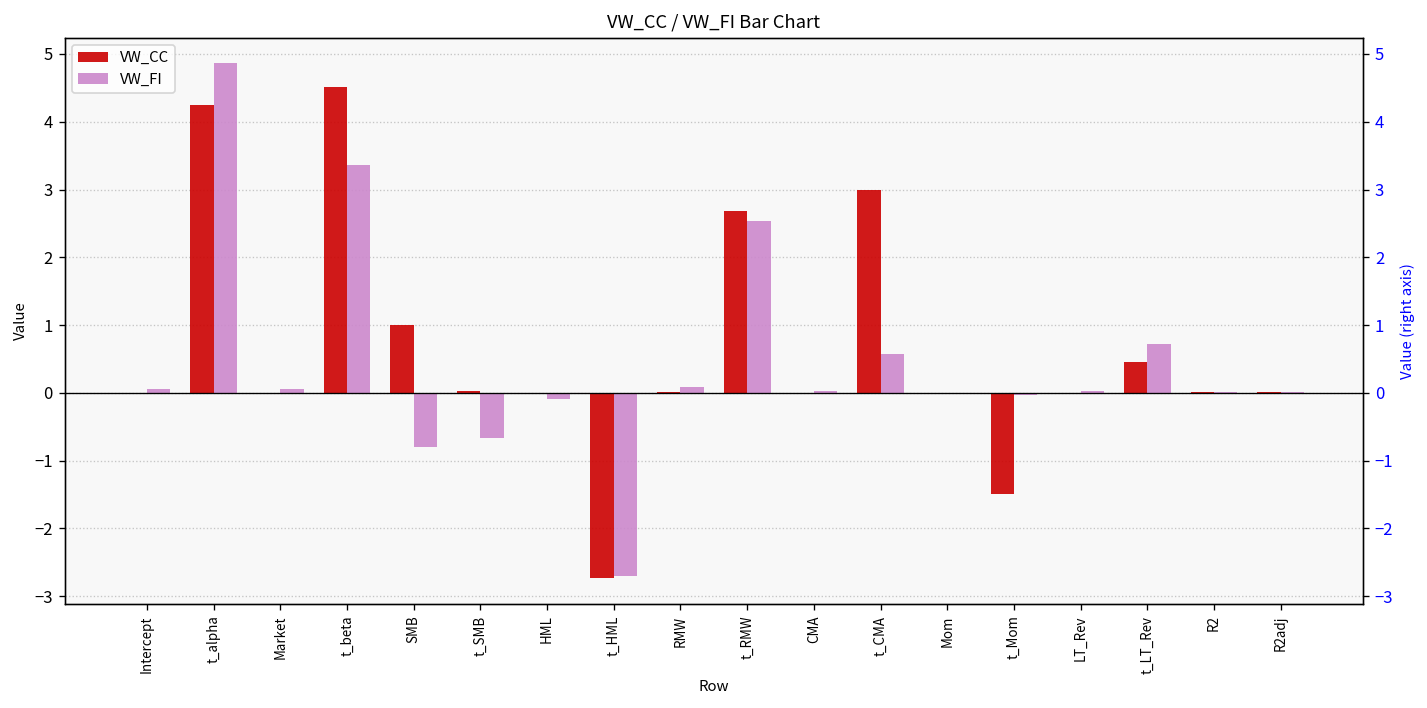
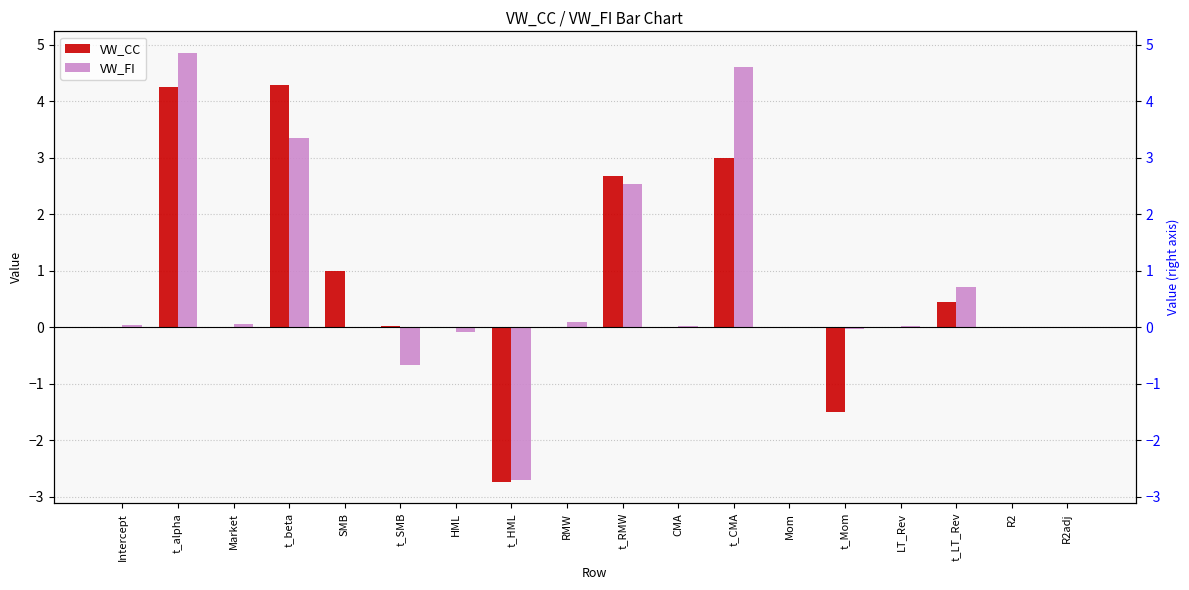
  {
    "VW_CC": {
      "t_alpha": 4.3,
-     "t_beta": 4.5,
+     "t_beta": 4.3,
      "SMB": 1.0,
      "t_HML": -2.7,
      "t_RMW": 2.7,
      "t_CMA": 3.0,
      "t_Mom": -1.5,
      "t_LT_Rev": 0.5
    },
    "VW_FI": {
      "Intercept": 0.1,
      "t_alpha": 4.9,
      "Market": 0.1,
      "t_beta": 3.4,
-     "SMB": -0.8,
+     "SMB": 0.0,
      "t_SMB": -0.7,
      "HML": -0.1,
      "t_HML": -2.7,
      "RMW": 0.1,
      "t_RMW": 2.5,
-     "t_CMA": 0.6,
+     "t_CMA": 4.6,
      "t_LT_Rev": 0.7
    }
  }
